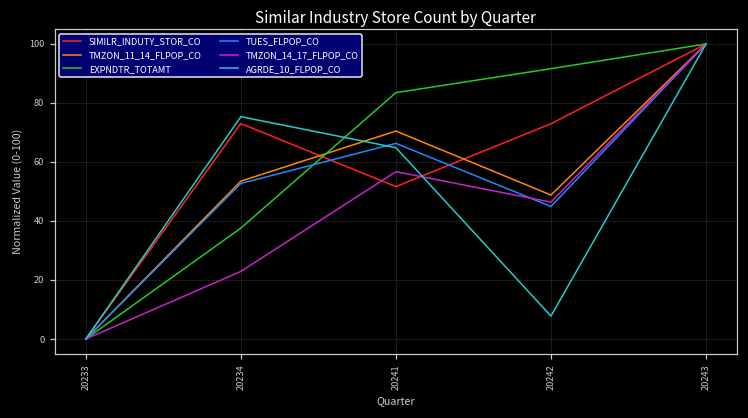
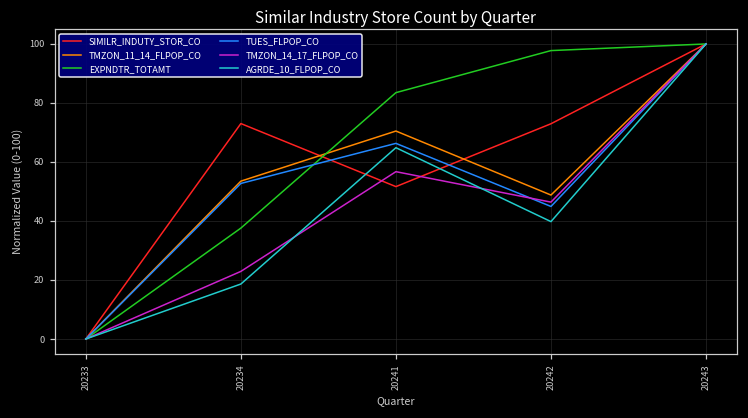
  {
    "SIMILR_INDUTY_STOR_CO": {
      "20234": 73,
      "20241": 52,
      "20242": 73
    },
    "TMZON_11_14_FLPOP_CO": {
      "20241": 70,
      "20242": 49
    },
    "EXPNDTR_TOTAMT": {
      "20234": 38,
      "20241": 84,
-     "20242": 92
+     "20242": 98
    },
    "TUES_FLPOP_CO": {
      "20241": 66,
      "20242": 45
    },
    "TMZON_14_17_FLPOP_CO": {
      "20234": 23,
      "20241": 57,
      "20242": 46
    },
    "AGRDE_10_FLPOP_CO": {
-     "20234": 75,
+     "20234": 19,
      "20241": 65,
-     "20242": 8
+     "20242": 40
    }
  }
